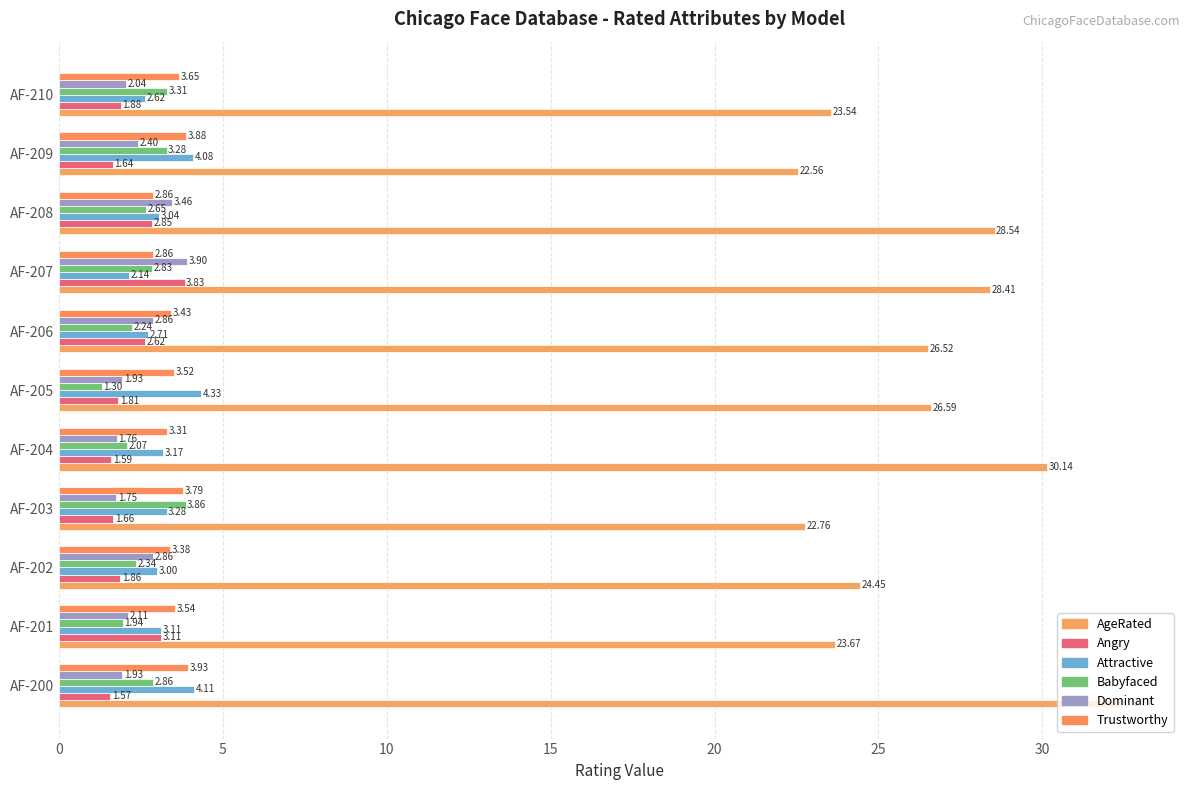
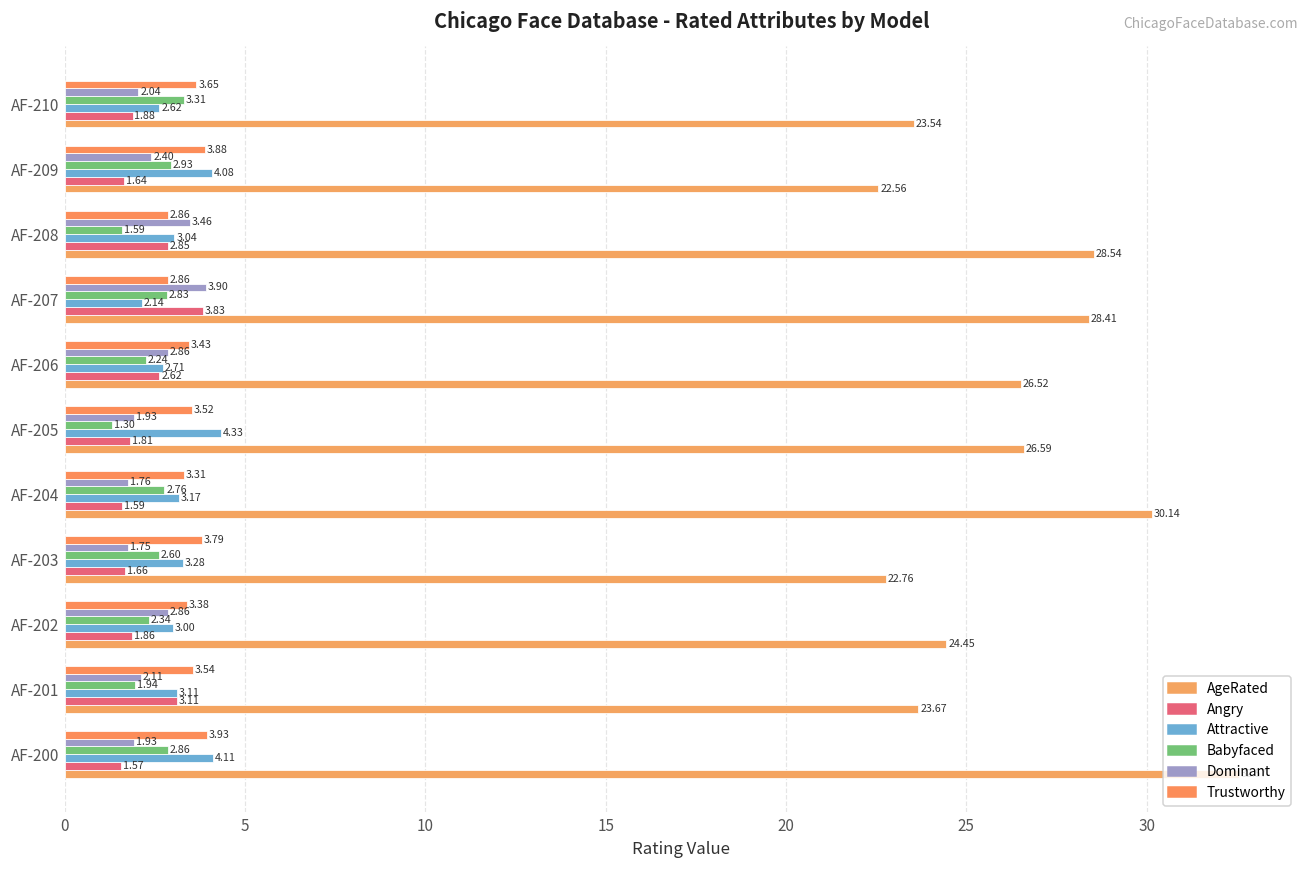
  {
    "Babyfaced": {
      "AF-210": 3.31,
-     "AF-209": 3.28,
-     "AF-208": 2.65,
+     "AF-209": 2.93,
+     "AF-208": 1.59,
      "AF-207": 2.83,
      "AF-206": 2.24,
      "AF-205": 1.30,
-     "AF-204": 2.07,
-     "AF-203": 3.86,
+     "AF-204": 2.76,
+     "AF-203": 2.60,
      "AF-202": 2.34,
      "AF-200": 2.86
    }
  }
